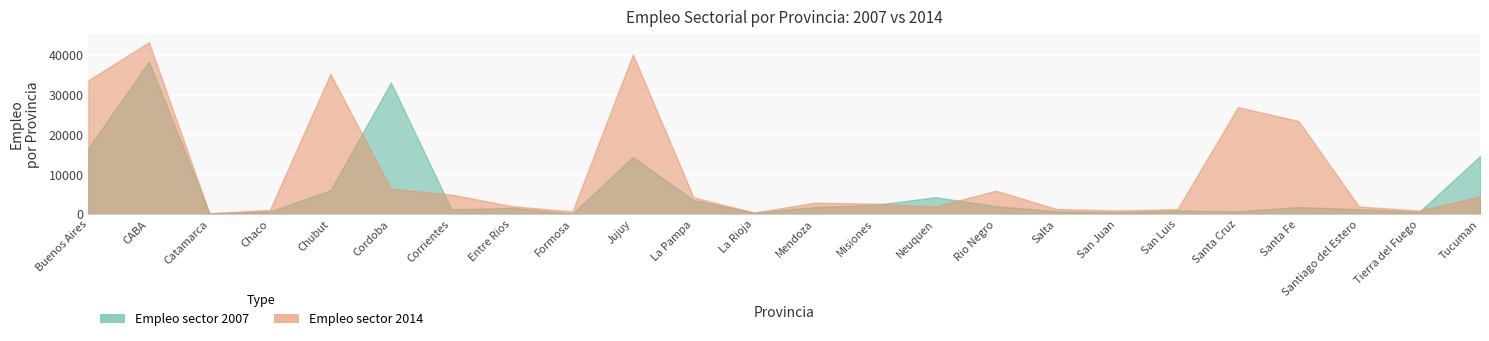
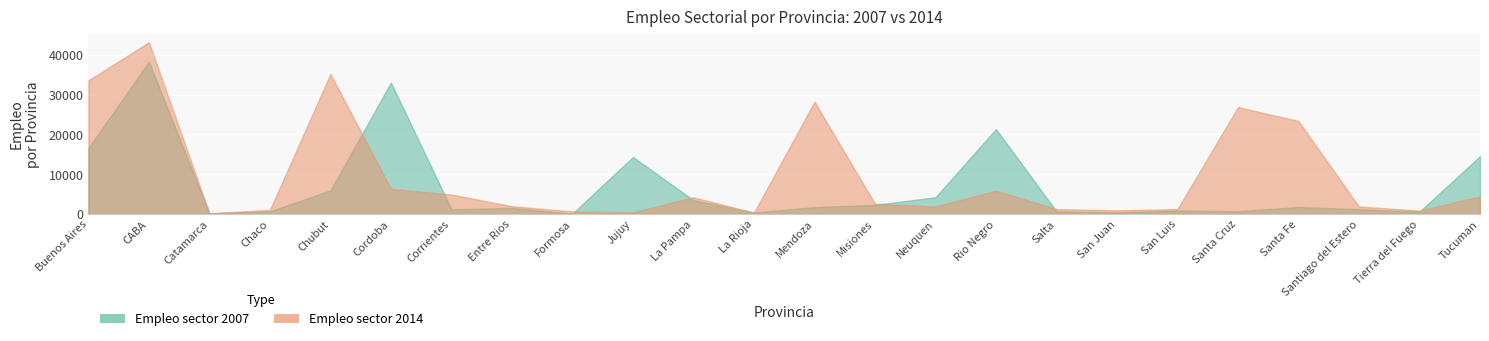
  {
    "Empleo sector 2007": {
      "Buenos Aires": 17000,
      "CABA": 38000,
      "Chubut": 6000,
      "Cordoba": 33000,
      "Corrientes": 1000,
      "Jujuy": 14000,
      "La Pampa": 3000,
      "Mendoza": 2000,
      "Neuquen": 4000,
-     "Rio Negro": 2000,
+     "Rio Negro": 21000,
      "Santa Cruz": 1000,
      "Santa Fe": 2000,
      "Santiago del Estero": 1000,
      "Tucuman": 15000
    },
    "Empleo sector 2014": {
      "Buenos Aires": 34000,
      "CABA": 43000,
      "Chubut": 35000,
      "Cordoba": 6000,
      "Corrientes": 5000,
-     "Jujuy": 40000,
+     "Jujuy": 0,
      "La Pampa": 4000,
-     "Mendoza": 3000,
+     "Mendoza": 28000,
      "Neuquen": 2000,
      "Rio Negro": 6000,
      "Santa Cruz": 27000,
      "Santa Fe": 23000,
      "Santiago del Estero": 2000,
      "Tucuman": 4000
    }
  }
